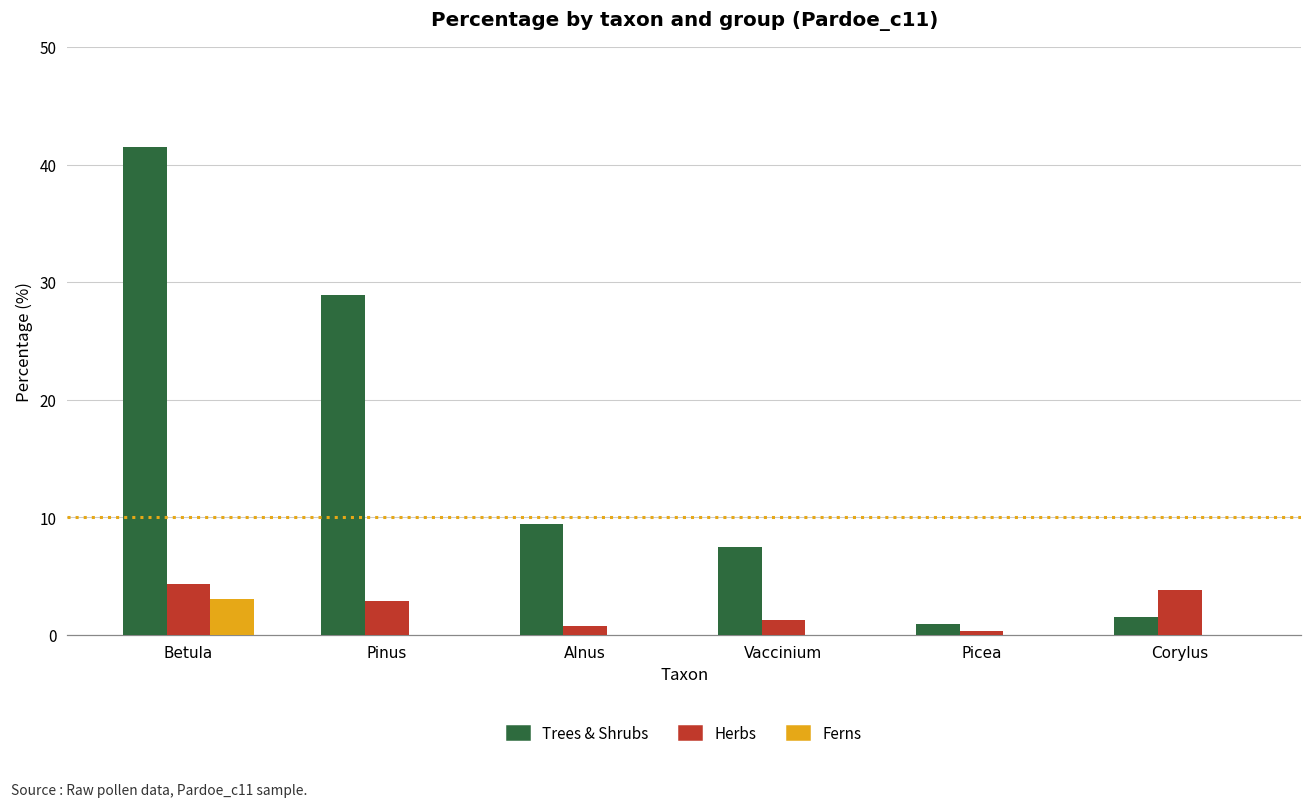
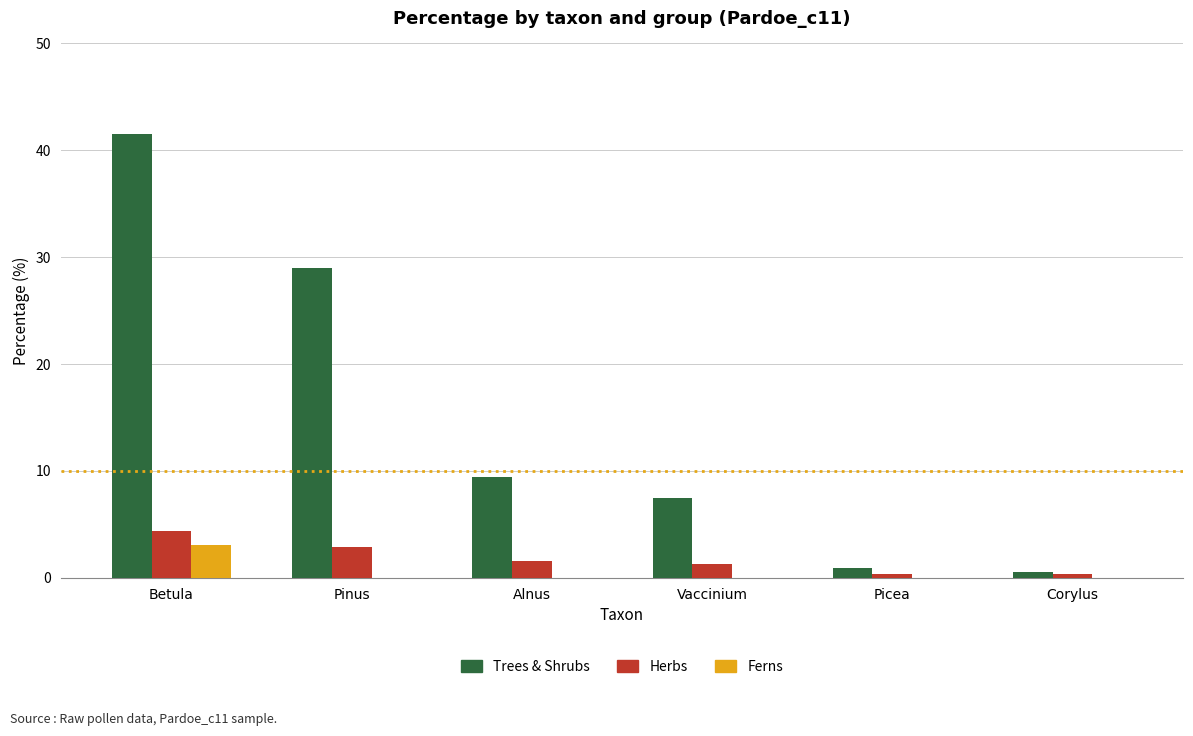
  {
    "Trees & Shrubs": {
      "Betula": 41.5,
      "Pinus": 29.0,
      "Alnus": 9.5,
      "Vaccinium": 7.5,
      "Picea": 0.9,
-     "Corylus": 1.5
+     "Corylus": 0.6
    },
    "Herbs": {
      "Betula": 4.4,
      "Pinus": 2.9,
-     "Alnus": 0.7,
+     "Alnus": 1.6,
      "Vaccinium": 1.3,
      "Picea": 0.4,
-     "Corylus": 3.9
+     "Corylus": 0.4
    },
    "Ferns": {
      "Betula": 3.1,
      "Pinus": 0.0,
      "Alnus": 0.0,
      "Vaccinium": 0.0,
      "Picea": 0.0,
      "Corylus": 0.0
    }
  }
